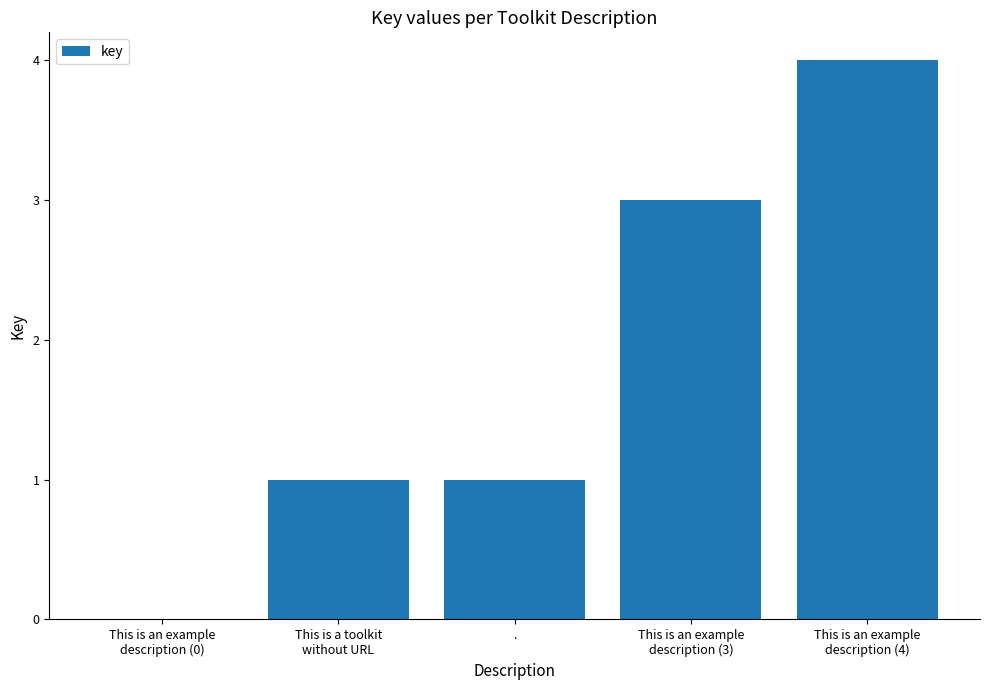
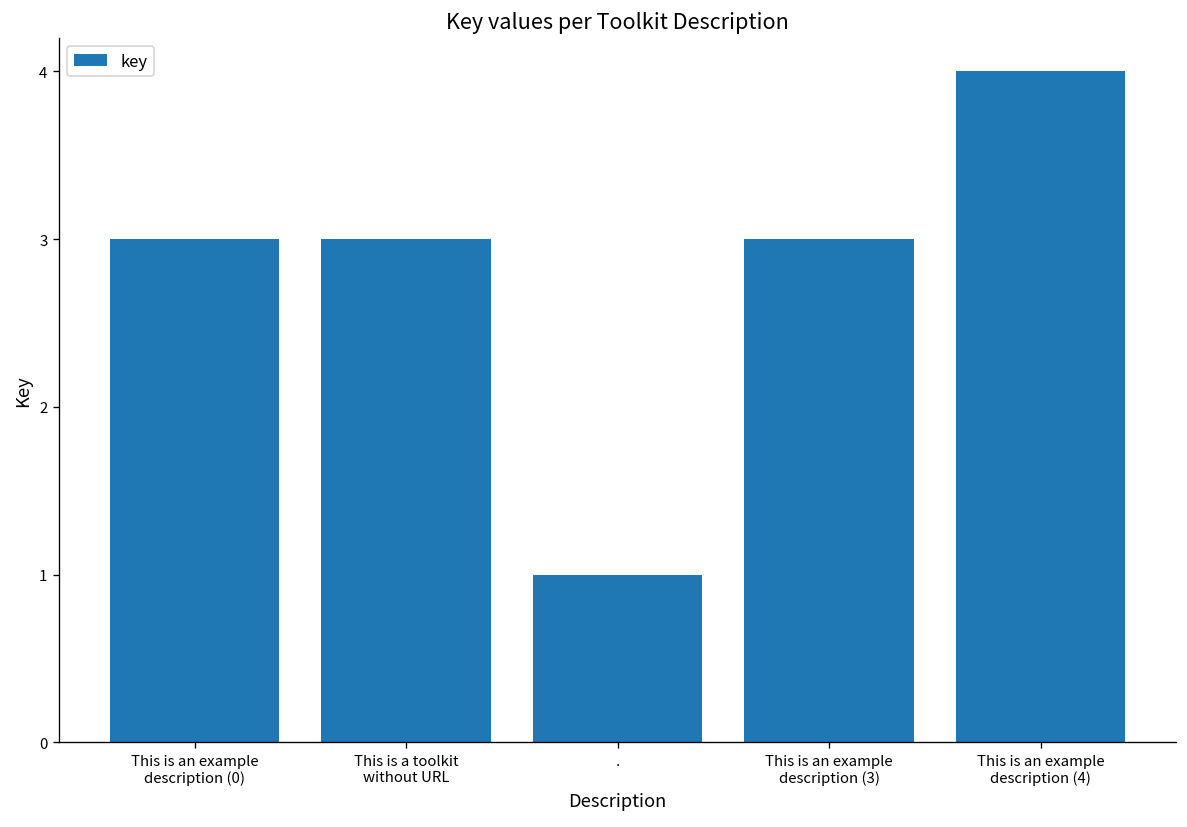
  {
-   "This is an example description (0)": 0,
-   "This is a toolkit without URL": 1,
+   "This is an example description (0)": 3,
+   "This is a toolkit without URL": 3,
    ".": 1,
    "This is an example description (3)": 3,
    "This is an example description (4)": 4
  }
